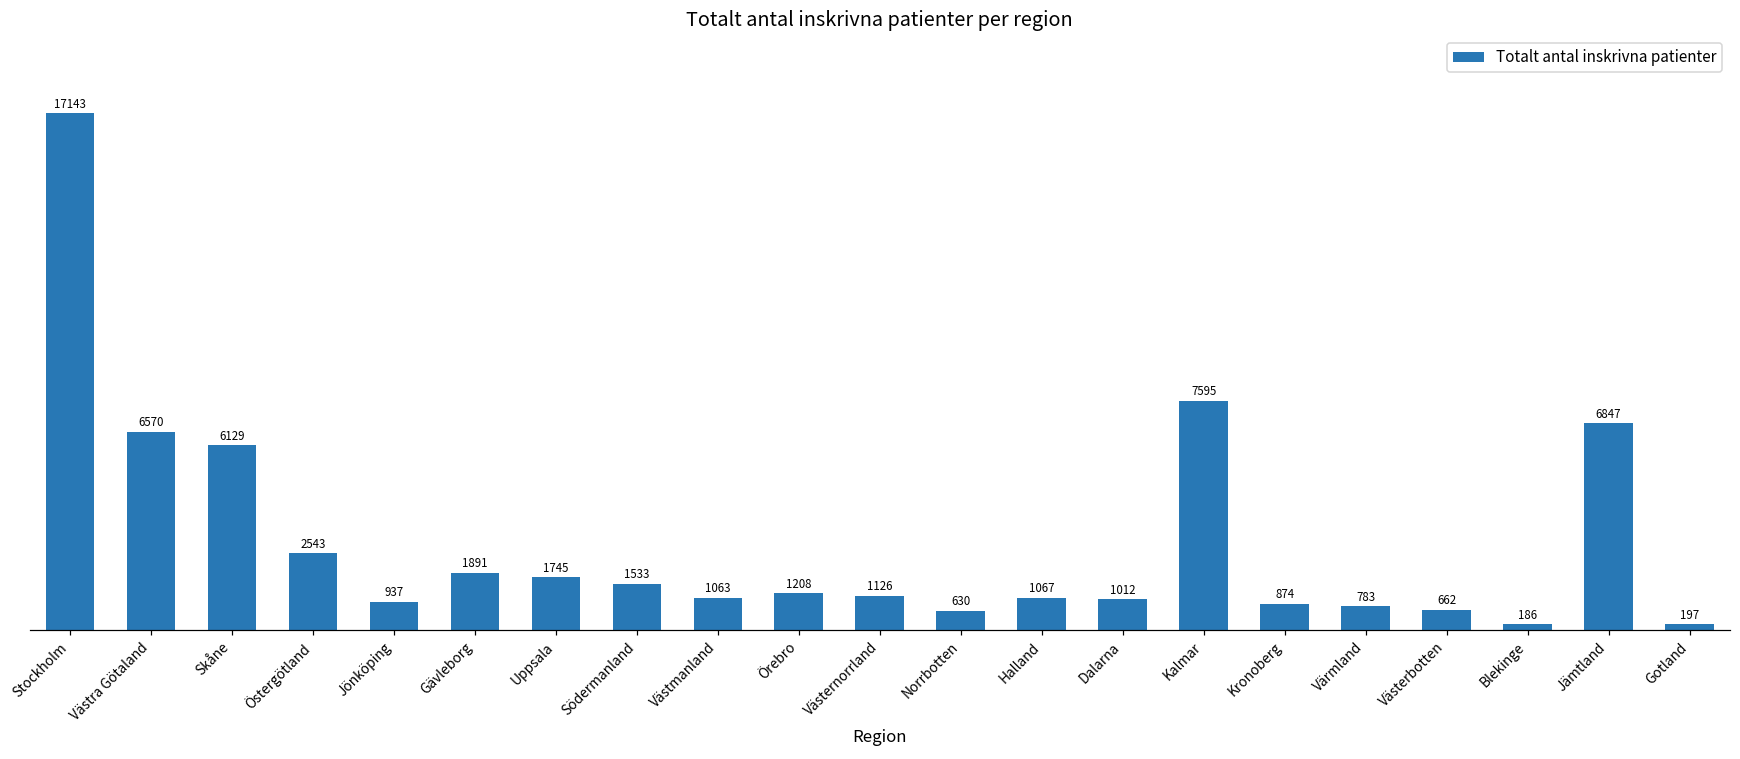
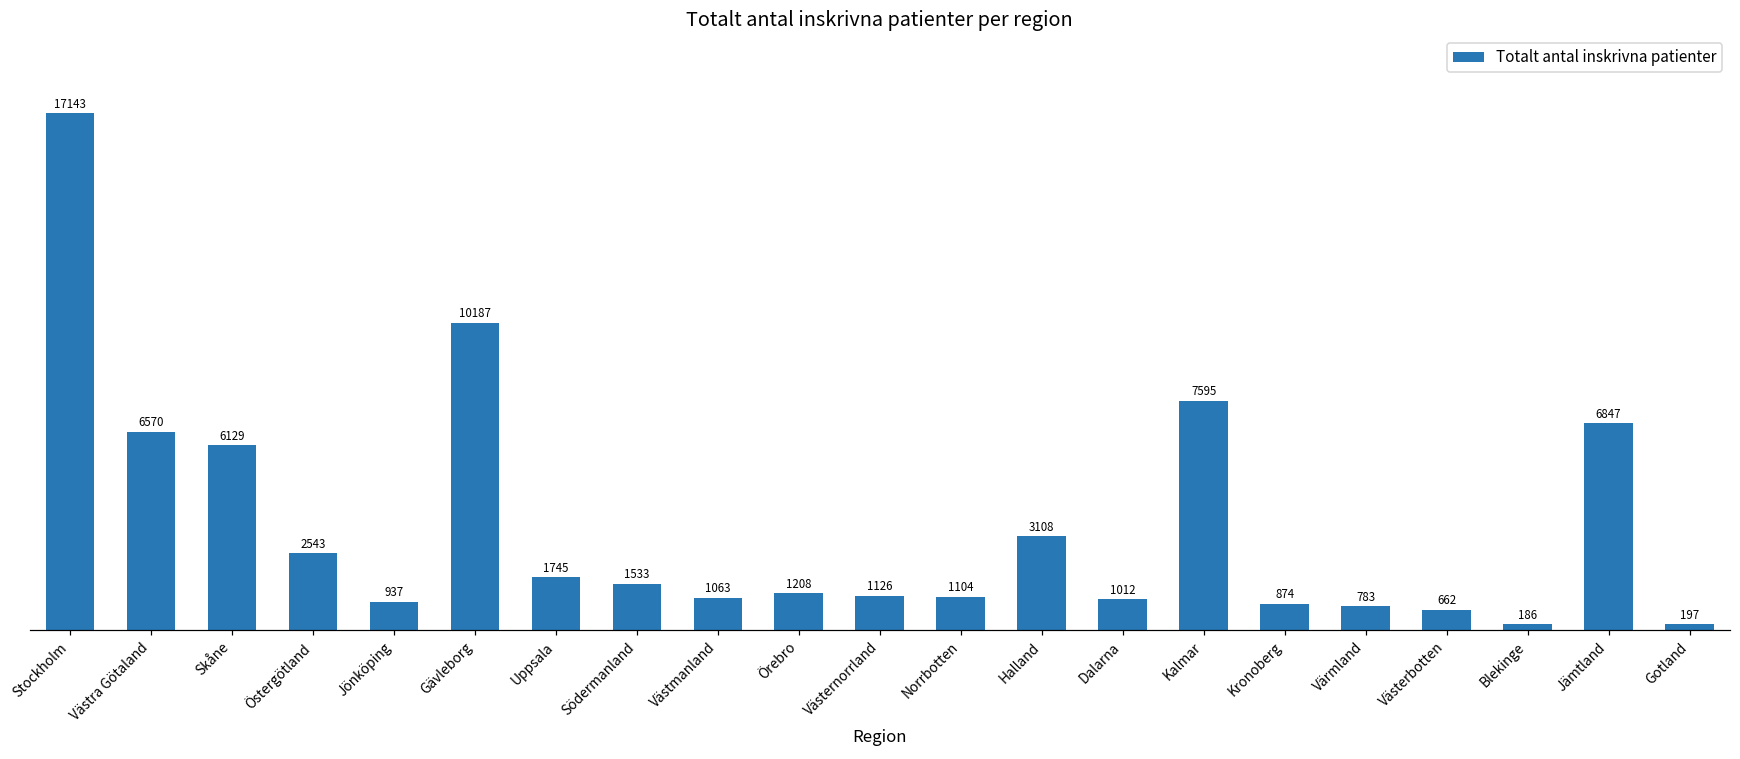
  {
    "Stockholm": 17143,
    "Västra Götaland": 6570,
    "Skåne": 6129,
    "Östergötland": 2543,
    "Jönköping": 937,
-   "Gävleborg": 1891,
+   "Gävleborg": 10187,
    "Uppsala": 1745,
    "Södermanland": 1533,
    "Västmanland": 1063,
    "Örebro": 1208,
    "Västernorrland": 1126,
-   "Norrbotten": 630,
-   "Halland": 1067,
+   "Norrbotten": 1104,
+   "Halland": 3108,
    "Dalarna": 1012,
    "Kalmar": 7595,
    "Kronoberg": 874,
    "Värmland": 783,
    "Västerbotten": 662,
    "Blekinge": 186,
    "Jämtland": 6847,
    "Gotland": 197
  }
